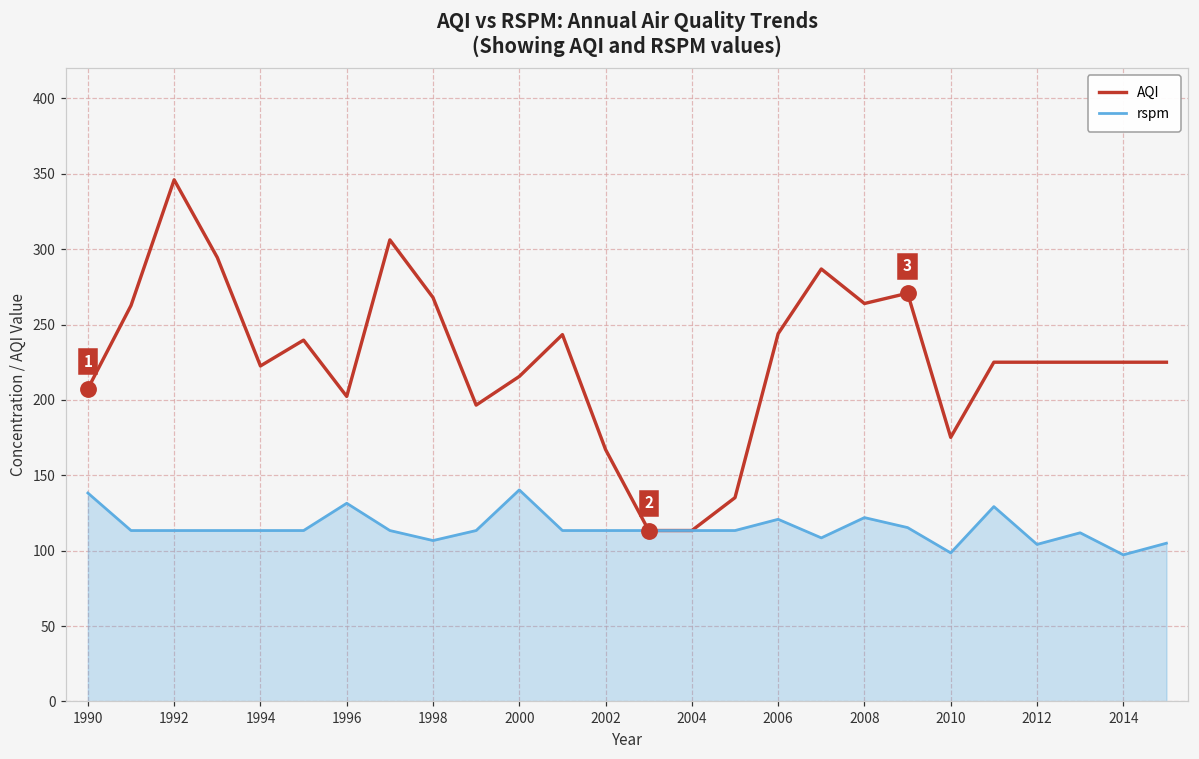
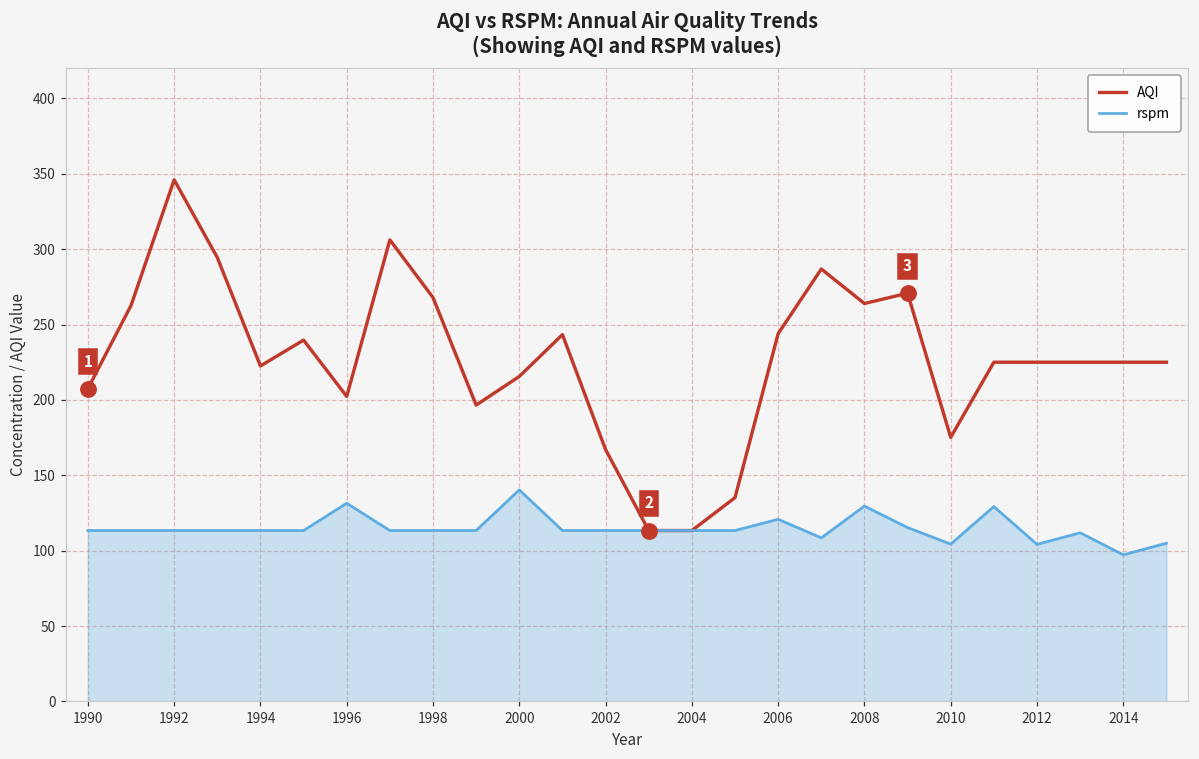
  {
    "rspm": {
-     "1990": 138,
+     "1990": 113,
      "1992": 113,
      "1994": 113,
      "1996": 131,
-     "1998": 107,
+     "1998": 113,
      "2000": 140,
      "2002": 113,
      "2006": 121,
-     "2008": 122,
-     "2010": 99,
+     "2008": 130,
+     "2010": 104,
      "2012": 104,
      "2014": 97
    }
  }
